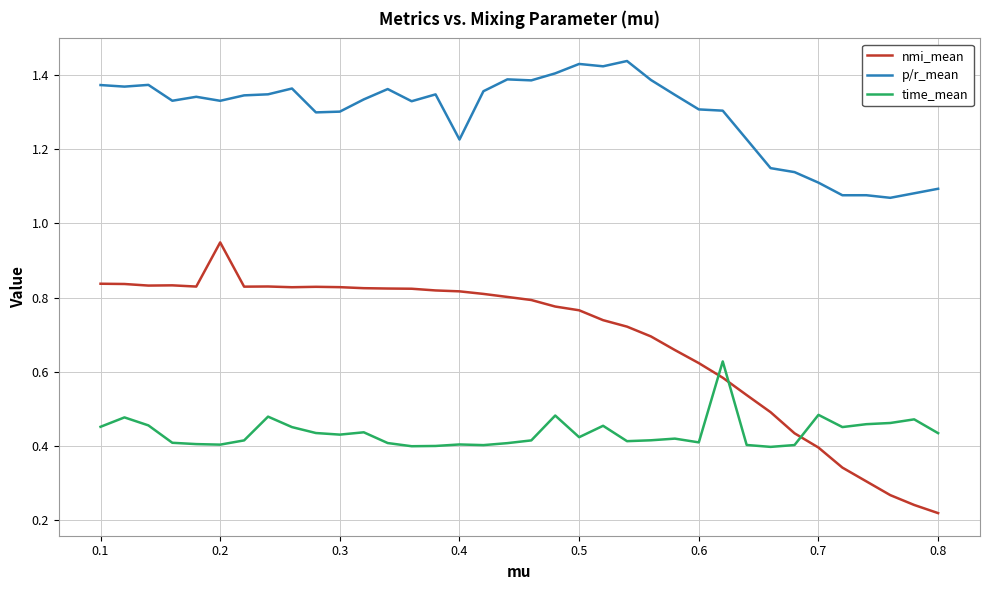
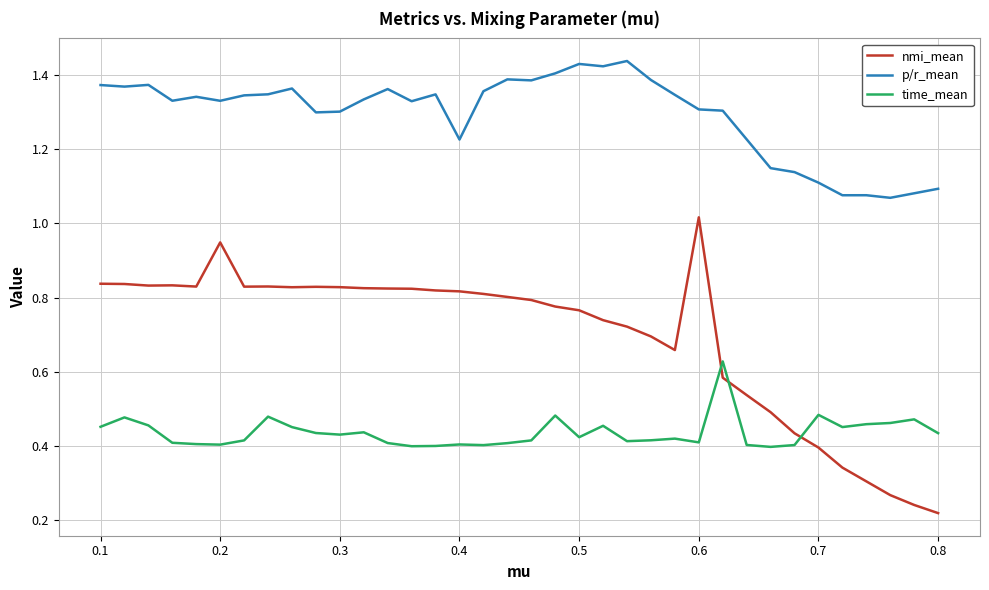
  {
    "nmi_mean": {
      "0.1": 0.84,
      "0.2": 0.95,
      "0.3": 0.83,
      "0.4": 0.82,
      "0.5": 0.77,
-     "0.6": 0.62,
+     "0.6": 1.02,
      "0.7": 0.40,
      "0.8": 0.22
    },
    "p/r_mean": {
      "0.1": 1.37,
      "0.2": 1.33,
      "0.3": 1.30,
      "0.4": 1.23,
      "0.5": 1.43,
      "0.6": 1.31,
      "0.7": 1.11,
      "0.8": 1.09
    },
    "time_mean": {
      "0.1": 0.45,
      "0.2": 0.40,
      "0.3": 0.43,
      "0.4": 0.40,
      "0.5": 0.42,
      "0.6": 0.41,
      "0.7": 0.48,
      "0.8": 0.43
    }
  }
